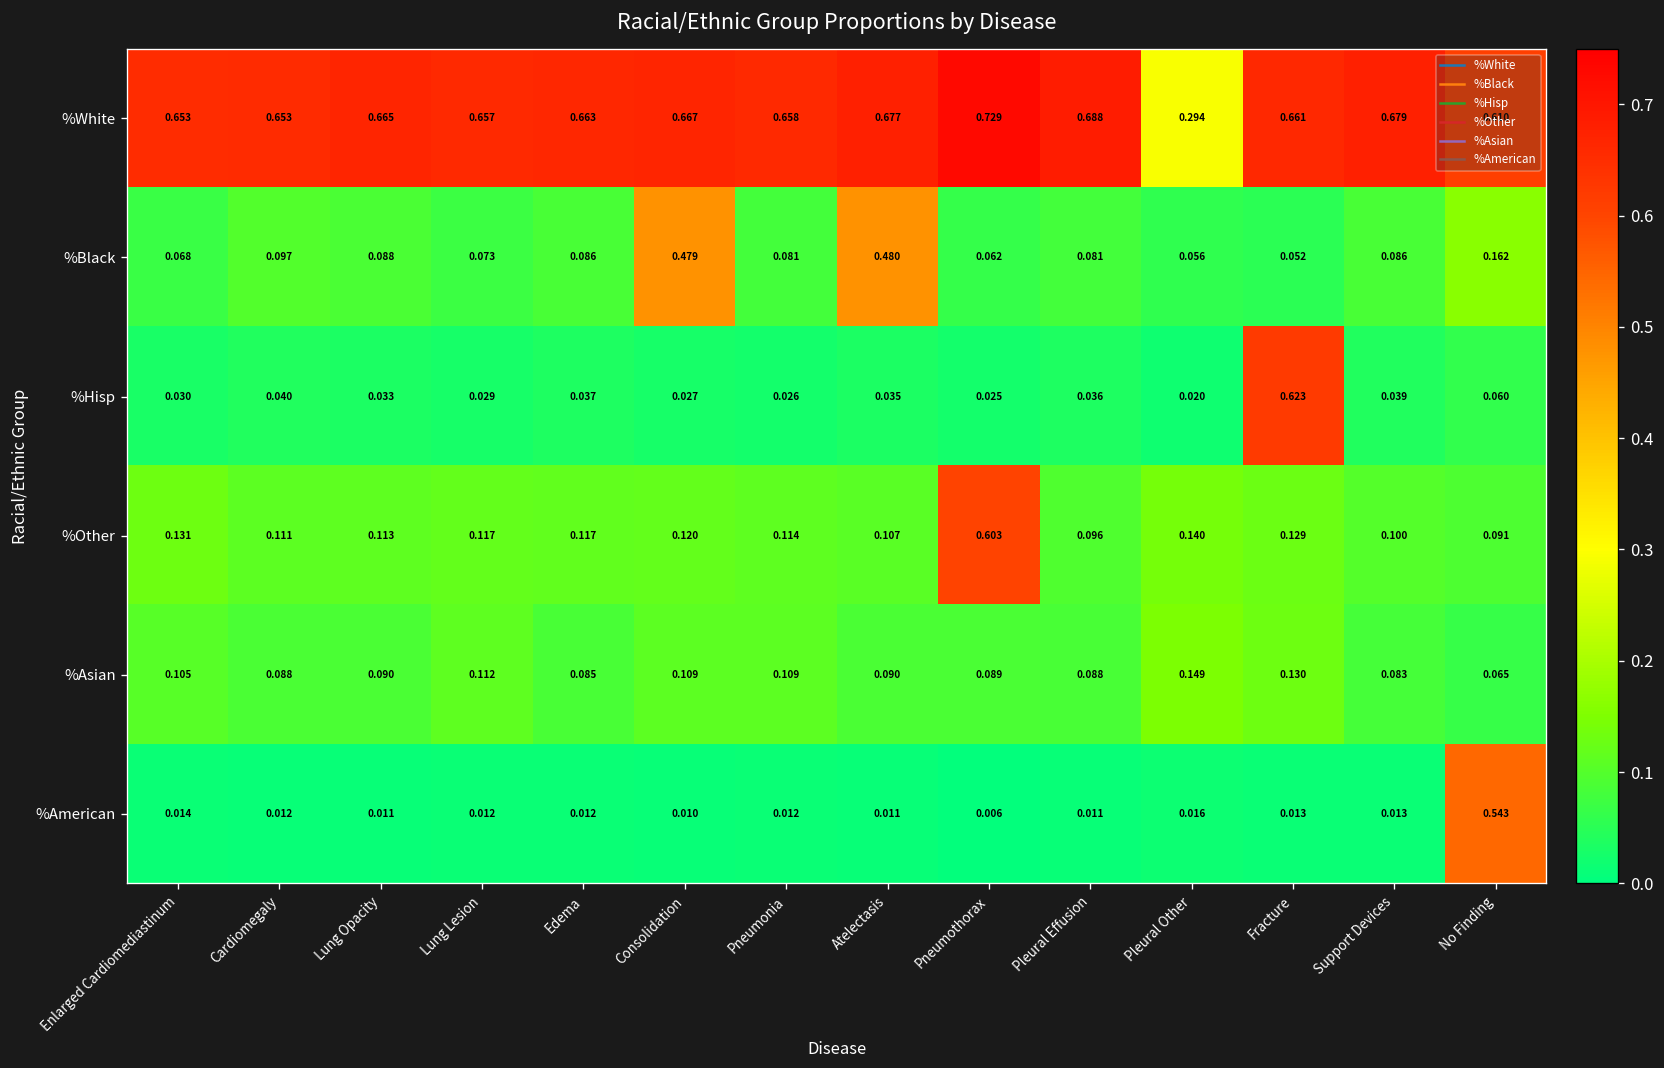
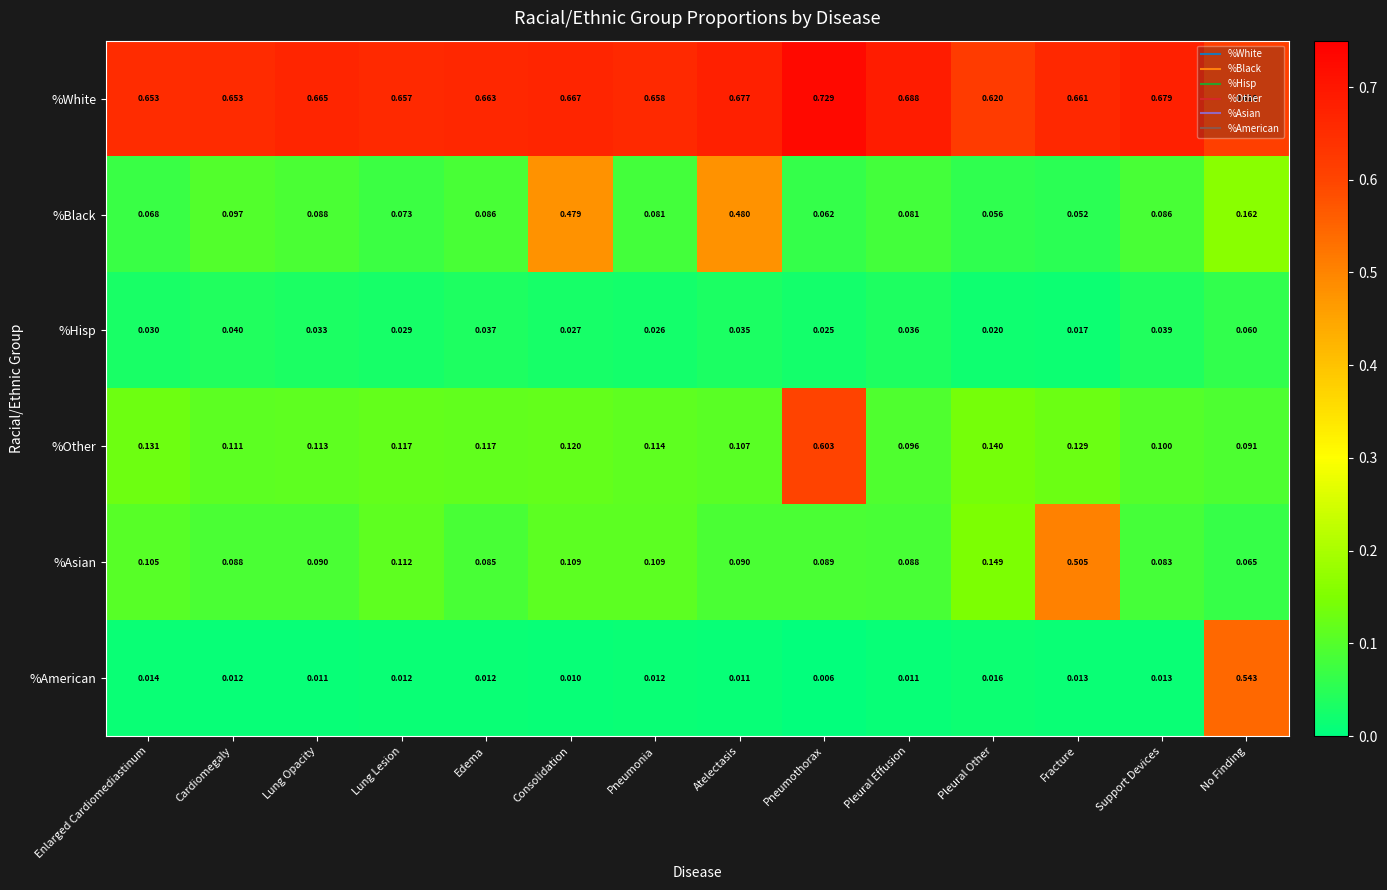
  {
    "%White": {
      "Enlarged Cardiomediastinum": 0.653,
      "Cardiomegaly": 0.653,
      "Lung Opacity": 0.665,
      "Lung Lesion": 0.657,
      "Edema": 0.663,
      "Consolidation": 0.667,
      "Pneumonia": 0.658,
      "Atelectasis": 0.677,
      "Pneumothorax": 0.729,
      "Pleural Effusion": 0.688,
-     "Pleural Other": 0.294,
+     "Pleural Other": 0.620,
      "Fracture": 0.661,
      "Support Devices": 0.679
    },
    "%Black": {
      "Enlarged Cardiomediastinum": 0.068,
      "Cardiomegaly": 0.097,
      "Lung Opacity": 0.088,
      "Lung Lesion": 0.073,
      "Edema": 0.086,
      "Consolidation": 0.479,
      "Pneumonia": 0.081,
      "Atelectasis": 0.480,
      "Pneumothorax": 0.062,
      "Pleural Effusion": 0.081,
      "Pleural Other": 0.056,
      "Fracture": 0.052,
      "Support Devices": 0.086,
      "No Finding": 0.162
    },
    "%Hisp": {
      "Enlarged Cardiomediastinum": 0.030,
      "Cardiomegaly": 0.040,
      "Lung Opacity": 0.033,
      "Lung Lesion": 0.029,
      "Edema": 0.037,
      "Consolidation": 0.027,
      "Pneumonia": 0.026,
      "Atelectasis": 0.035,
      "Pneumothorax": 0.025,
      "Pleural Effusion": 0.036,
      "Pleural Other": 0.020,
-     "Fracture": 0.623,
+     "Fracture": 0.017,
      "Support Devices": 0.039,
      "No Finding": 0.060
    },
    "%Other": {
      "Enlarged Cardiomediastinum": 0.131,
      "Cardiomegaly": 0.111,
      "Lung Opacity": 0.113,
      "Lung Lesion": 0.117,
      "Edema": 0.117,
      "Consolidation": 0.120,
      "Pneumonia": 0.114,
      "Atelectasis": 0.107,
      "Pneumothorax": 0.603,
      "Pleural Effusion": 0.096,
      "Pleural Other": 0.140,
      "Fracture": 0.129,
      "Support Devices": 0.100,
      "No Finding": 0.091
    },
    "%Asian": {
      "Enlarged Cardiomediastinum": 0.105,
      "Cardiomegaly": 0.088,
      "Lung Opacity": 0.090,
      "Lung Lesion": 0.112,
      "Edema": 0.085,
      "Consolidation": 0.109,
      "Pneumonia": 0.109,
      "Atelectasis": 0.090,
      "Pneumothorax": 0.089,
      "Pleural Effusion": 0.088,
      "Pleural Other": 0.149,
-     "Fracture": 0.130,
+     "Fracture": 0.505,
      "Support Devices": 0.083,
      "No Finding": 0.065
    },
    "%American": {
      "Enlarged Cardiomediastinum": 0.014,
      "Cardiomegaly": 0.012,
      "Lung Opacity": 0.011,
      "Lung Lesion": 0.012,
      "Edema": 0.012,
      "Consolidation": 0.010,
      "Pneumonia": 0.012,
      "Atelectasis": 0.011,
      "Pneumothorax": 0.006,
      "Pleural Effusion": 0.011,
      "Pleural Other": 0.016,
      "Fracture": 0.013,
      "Support Devices": 0.013,
      "No Finding": 0.543
    }
  }
